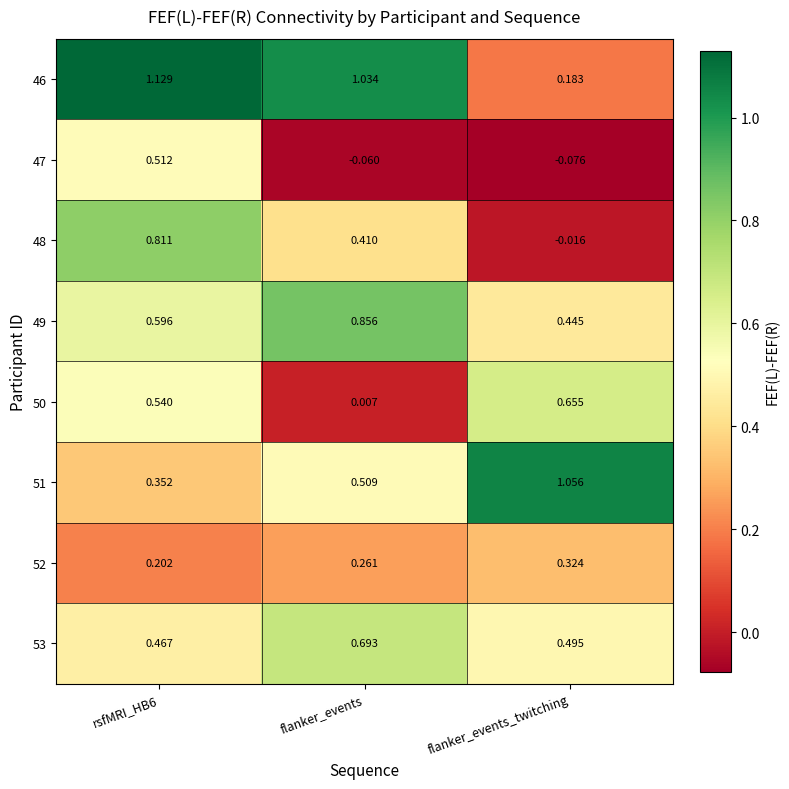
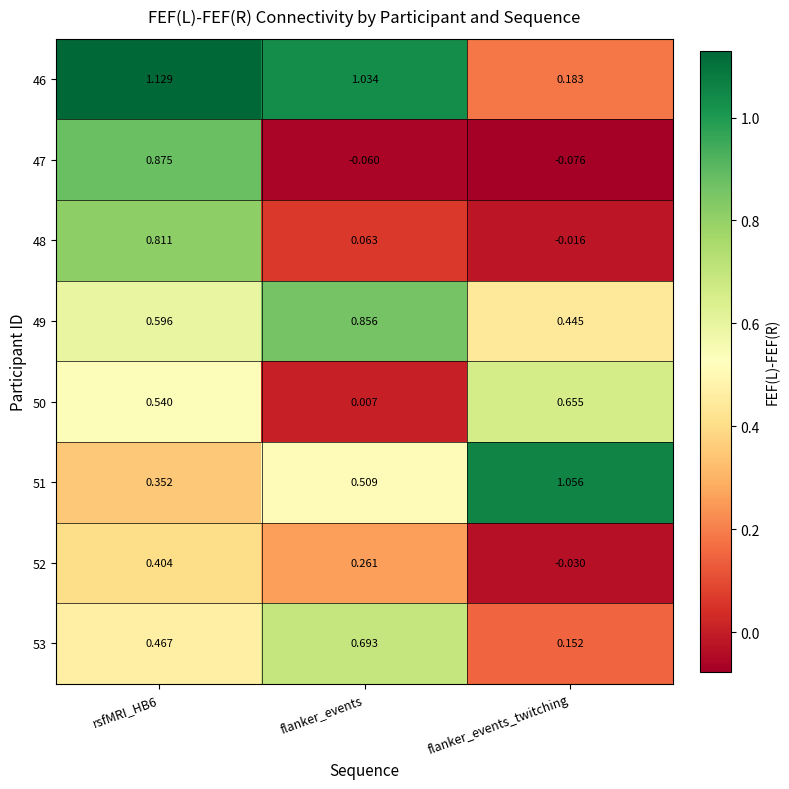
  {
    "46": {
      "rsfMRI_HB6": 1.129,
      "flanker_events": 1.034,
      "flanker_events_twitching": 0.183
    },
    "47": {
-     "rsfMRI_HB6": 0.512,
+     "rsfMRI_HB6": 0.875,
      "flanker_events": -0.060,
      "flanker_events_twitching": -0.076
    },
    "48": {
      "rsfMRI_HB6": 0.811,
-     "flanker_events": 0.410,
+     "flanker_events": 0.063,
      "flanker_events_twitching": -0.016
    },
    "49": {
      "rsfMRI_HB6": 0.596,
      "flanker_events": 0.856,
      "flanker_events_twitching": 0.445
    },
    "50": {
      "rsfMRI_HB6": 0.540,
      "flanker_events": 0.007,
      "flanker_events_twitching": 0.655
    },
    "51": {
      "rsfMRI_HB6": 0.352,
      "flanker_events": 0.509,
      "flanker_events_twitching": 1.056
    },
    "52": {
-     "rsfMRI_HB6": 0.202,
+     "rsfMRI_HB6": 0.404,
      "flanker_events": 0.261,
-     "flanker_events_twitching": 0.324
+     "flanker_events_twitching": -0.030
    },
    "53": {
      "rsfMRI_HB6": 0.467,
      "flanker_events": 0.693,
-     "flanker_events_twitching": 0.495
+     "flanker_events_twitching": 0.152
    }
  }
